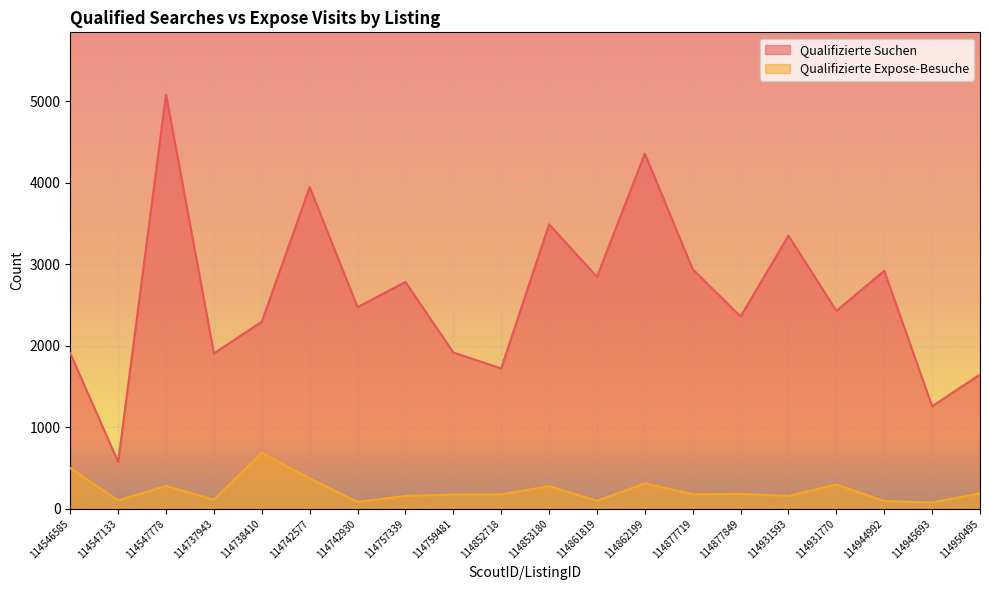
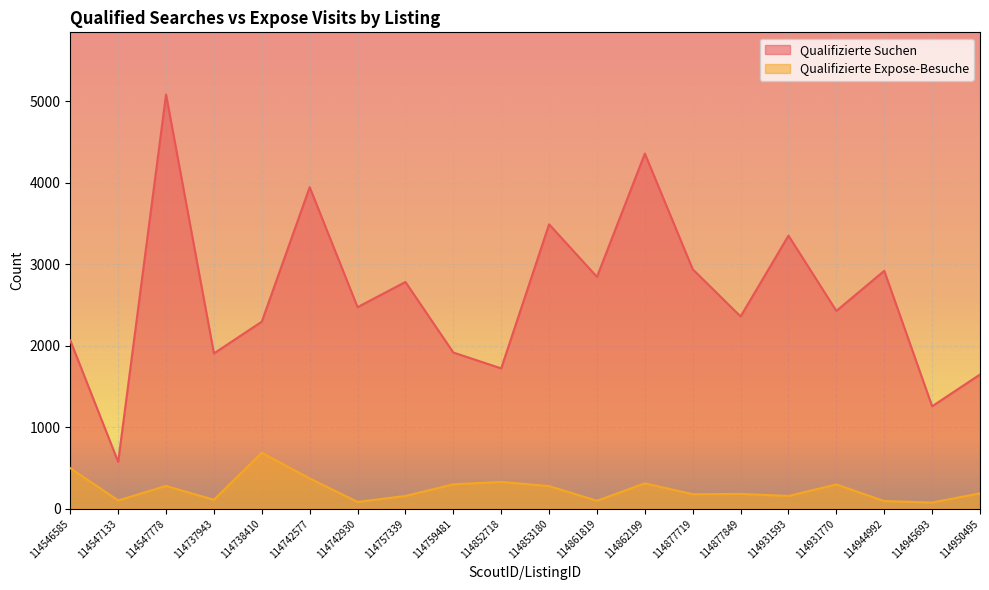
  {
    "Qualifizierte Suchen": {
-     "114546585": 1900,
+     "114546585": 2100,
      "114547133": 600,
      "114547778": 5100,
      "114737943": 1900,
      "114738410": 2300,
      "114742577": 3900,
      "114742930": 2500,
      "114757339": 2800,
      "114759481": 1900,
      "114852718": 1700,
      "114853180": 3500,
      "114861819": 2800,
      "114862199": 4400,
      "114877719": 2900,
      "114877849": 2400,
      "114931593": 3400,
      "114931770": 2400,
      "114944992": 2900,
      "114945693": 1300,
      "114950495": 1600
    },
    "Qualifizierte Expose-Besuche": {
      "114546585": 500,
      "114547133": 100,
      "114547778": 300,
      "114737943": 100,
      "114738410": 700,
      "114742577": 400,
      "114742930": 100,
      "114757339": 200,
-     "114759481": 200,
-     "114852718": 200,
+     "114759481": 300,
+     "114852718": 300,
      "114853180": 300,
      "114861819": 100,
      "114862199": 300,
      "114877719": 200,
      "114877849": 200,
      "114931593": 200,
      "114931770": 300,
      "114944992": 100,
      "114945693": 100,
      "114950495": 200
    }
  }
